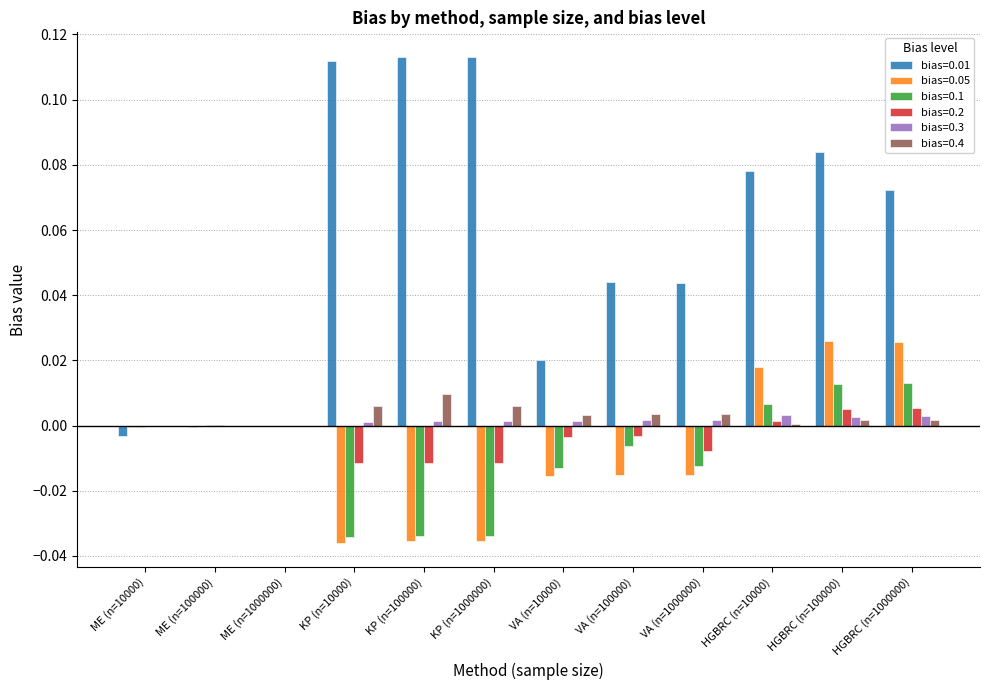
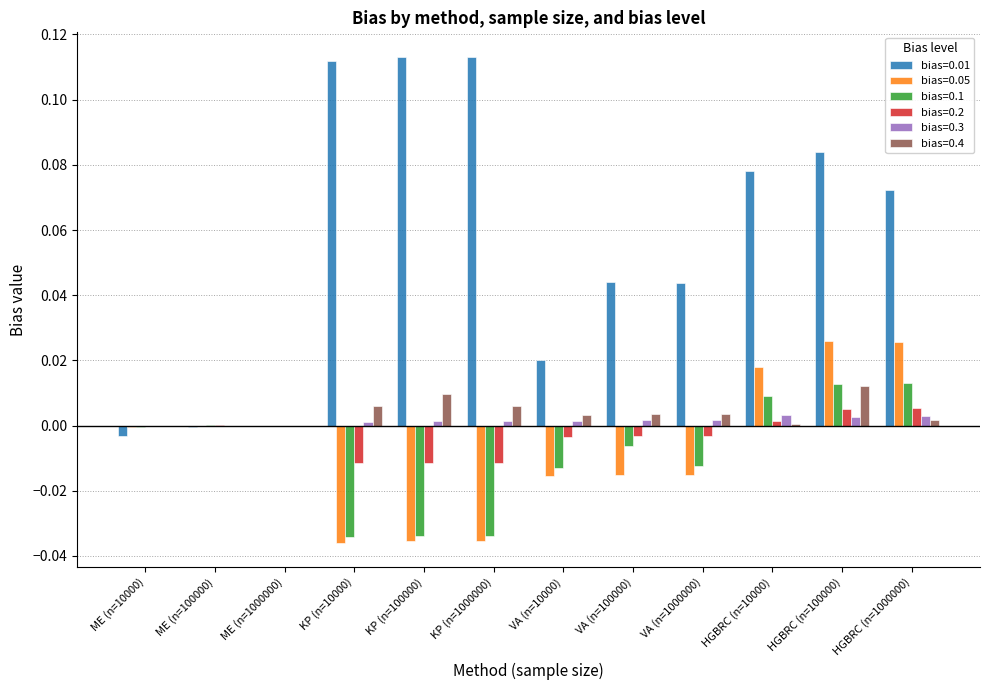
  {
    "bias=0.01": {
      "ME (n=10000)": -0.003,
      "KP (n=10000)": 0.112,
      "KP (n=100000)": 0.113,
      "KP (n=1000000)": 0.113,
      "VA (n=10000)": 0.020,
      "VA (n=100000)": 0.044,
      "VA (n=1000000)": 0.044,
      "HGBRC (n=10000)": 0.078,
      "HGBRC (n=100000)": 0.084,
      "HGBRC (n=1000000)": 0.072
    },
    "bias=0.05": {
      "KP (n=10000)": -0.036,
      "KP (n=100000)": -0.035,
      "KP (n=1000000)": -0.035,
      "VA (n=10000)": -0.016,
      "VA (n=100000)": -0.015,
      "VA (n=1000000)": -0.015,
      "HGBRC (n=10000)": 0.018,
      "HGBRC (n=100000)": 0.026,
      "HGBRC (n=1000000)": 0.026
    },
    "bias=0.1": {
      "KP (n=10000)": -0.034,
      "KP (n=100000)": -0.034,
      "KP (n=1000000)": -0.034,
      "VA (n=10000)": -0.013,
      "VA (n=100000)": -0.006,
      "VA (n=1000000)": -0.012,
-     "HGBRC (n=10000)": 0.007,
+     "HGBRC (n=10000)": 0.009,
      "HGBRC (n=100000)": 0.013,
      "HGBRC (n=1000000)": 0.013
    },
    "bias=0.2": {
      "KP (n=10000)": -0.012,
      "KP (n=100000)": -0.011,
      "KP (n=1000000)": -0.011,
      "VA (n=10000)": -0.004,
      "VA (n=100000)": -0.003,
-     "VA (n=1000000)": -0.008,
+     "VA (n=1000000)": -0.003,
      "HGBRC (n=10000)": 0.002,
      "HGBRC (n=100000)": 0.005,
      "HGBRC (n=1000000)": 0.005
    },
    "bias=0.3": {
      "KP (n=10000)": 0.001,
      "KP (n=100000)": 0.001,
      "KP (n=1000000)": 0.001,
      "VA (n=10000)": 0.001,
      "VA (n=100000)": 0.002,
      "VA (n=1000000)": 0.002,
      "HGBRC (n=10000)": 0.003,
      "HGBRC (n=100000)": 0.003,
      "HGBRC (n=1000000)": 0.003
    },
    "bias=0.4": {
      "KP (n=10000)": 0.006,
      "KP (n=100000)": 0.010,
      "KP (n=1000000)": 0.006,
      "VA (n=10000)": 0.003,
      "VA (n=100000)": 0.003,
      "VA (n=1000000)": 0.003,
-     "HGBRC (n=100000)": 0.002,
+     "HGBRC (n=100000)": 0.012,
      "HGBRC (n=1000000)": 0.002
    }
  }
